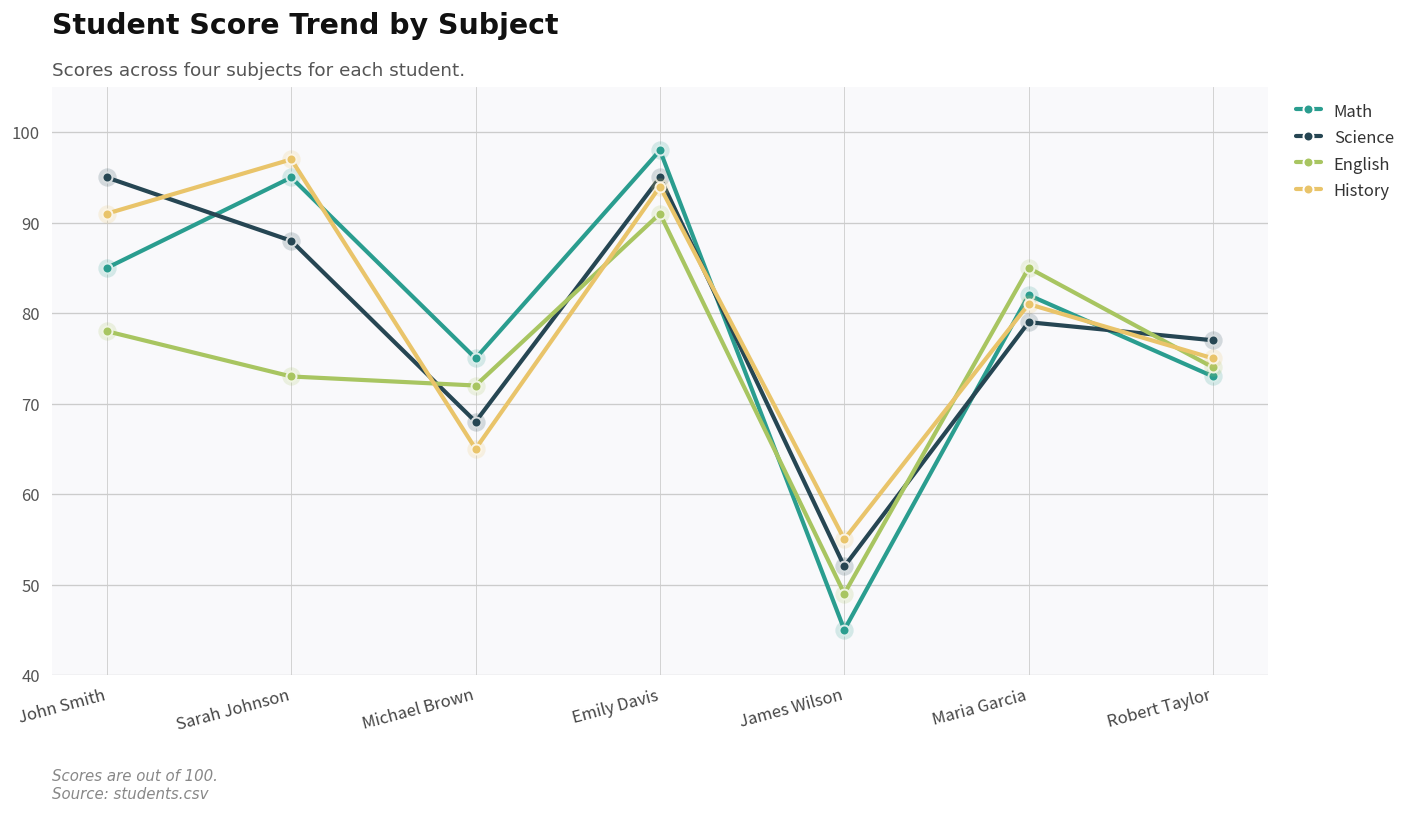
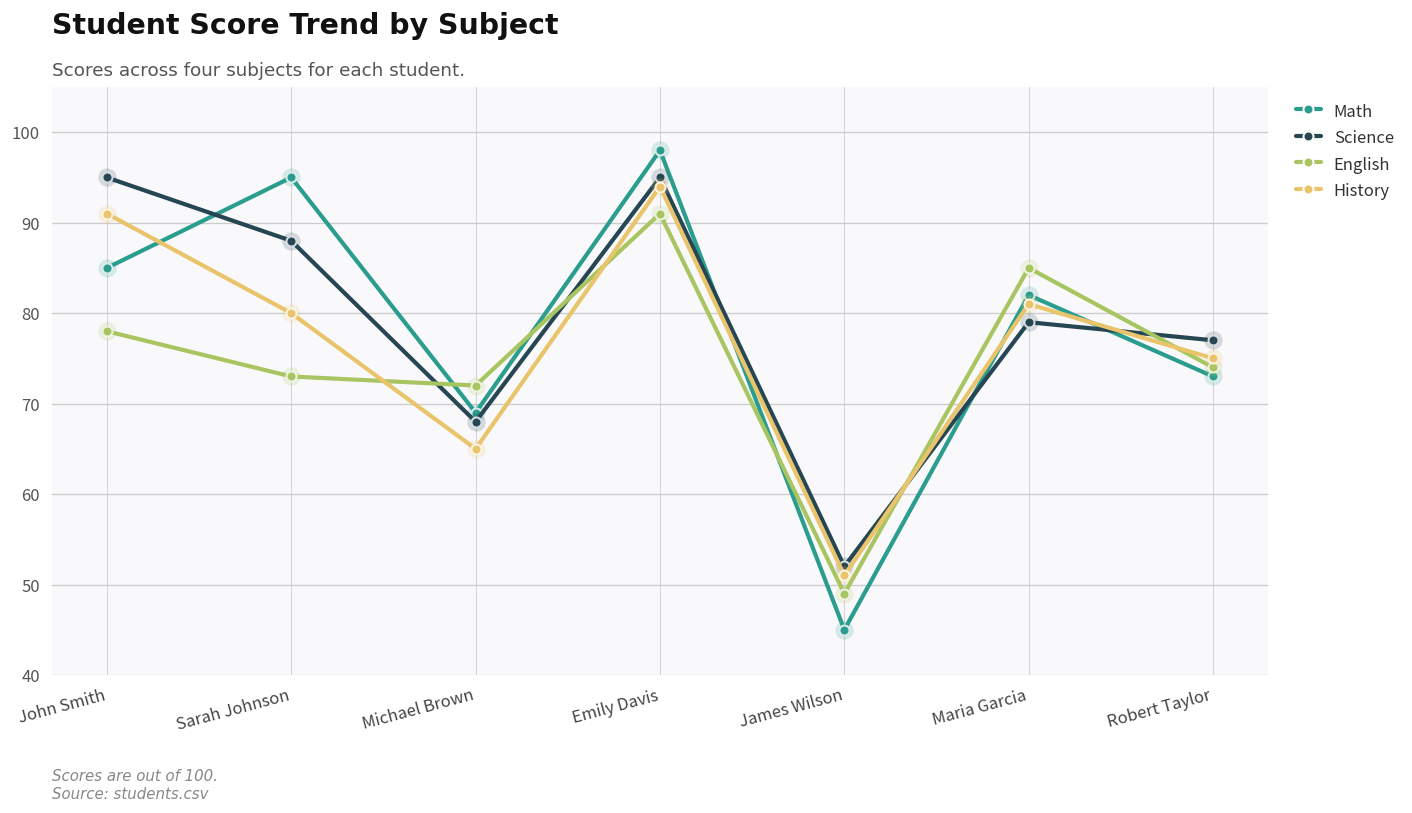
  {
    "Math": {
      "John Smith": 85,
      "Sarah Johnson": 95,
-     "Michael Brown": 75,
+     "Michael Brown": 69,
      "Emily Davis": 98,
      "James Wilson": 45,
      "Maria Garcia": 82,
      "Robert Taylor": 73
    },
    "Science": {
      "John Smith": 95,
      "Sarah Johnson": 88,
      "Michael Brown": 68,
      "Emily Davis": 95,
      "James Wilson": 52,
      "Maria Garcia": 79,
      "Robert Taylor": 77
    },
    "English": {
      "John Smith": 78,
      "Sarah Johnson": 73,
      "Michael Brown": 72,
      "Emily Davis": 91,
      "James Wilson": 49,
      "Maria Garcia": 85,
      "Robert Taylor": 74
    },
    "History": {
      "John Smith": 91,
-     "Sarah Johnson": 97,
+     "Sarah Johnson": 80,
      "Michael Brown": 65,
      "Emily Davis": 94,
-     "James Wilson": 55,
+     "James Wilson": 51,
      "Maria Garcia": 81,
      "Robert Taylor": 75
    }
  }
